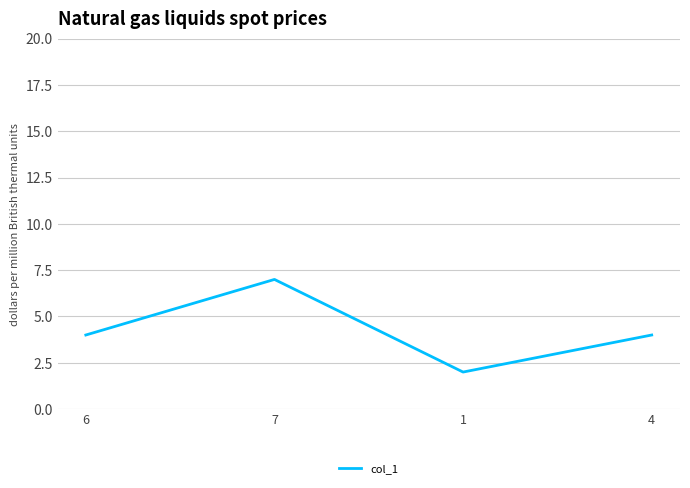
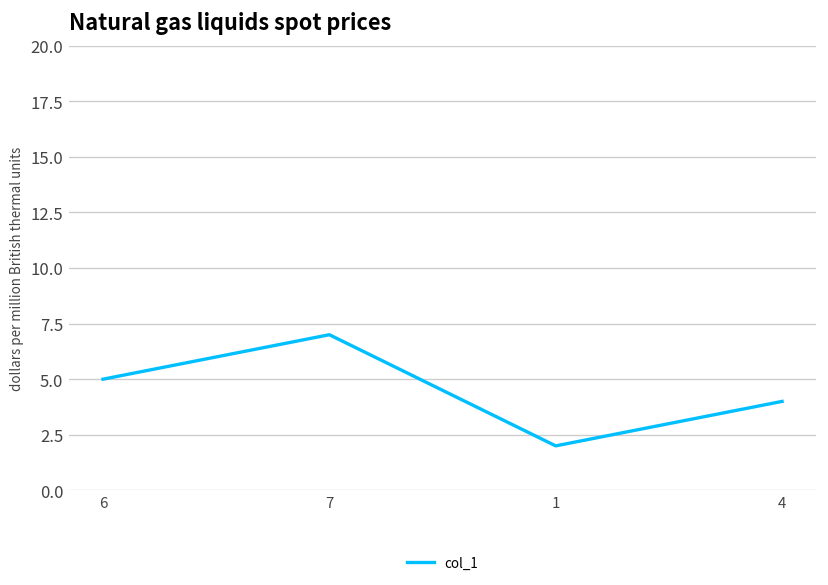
  {
-   "6": 4,
+   "6": 5,
    "7": 7,
    "1": 2,
    "4": 4
  }
